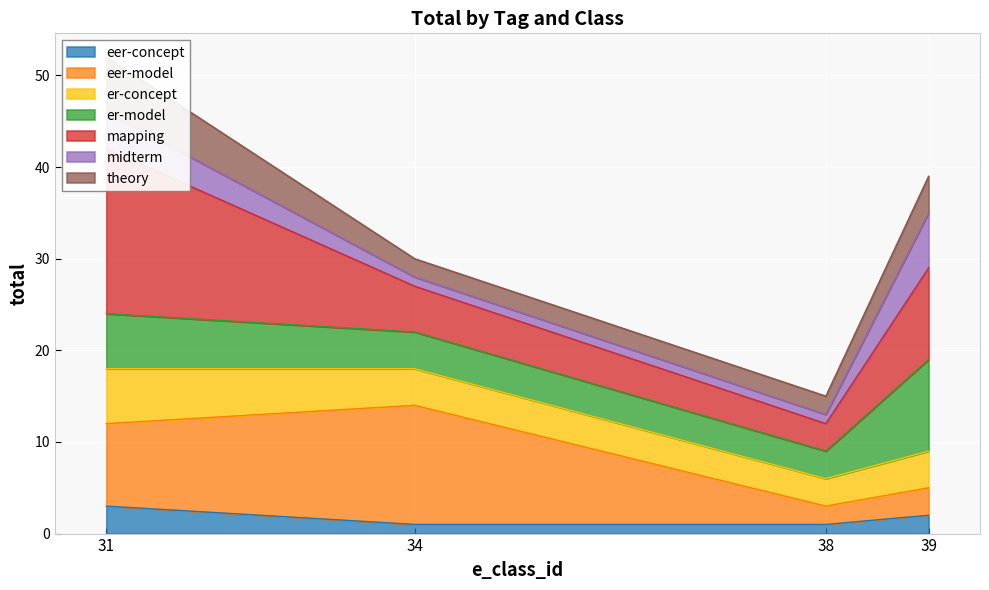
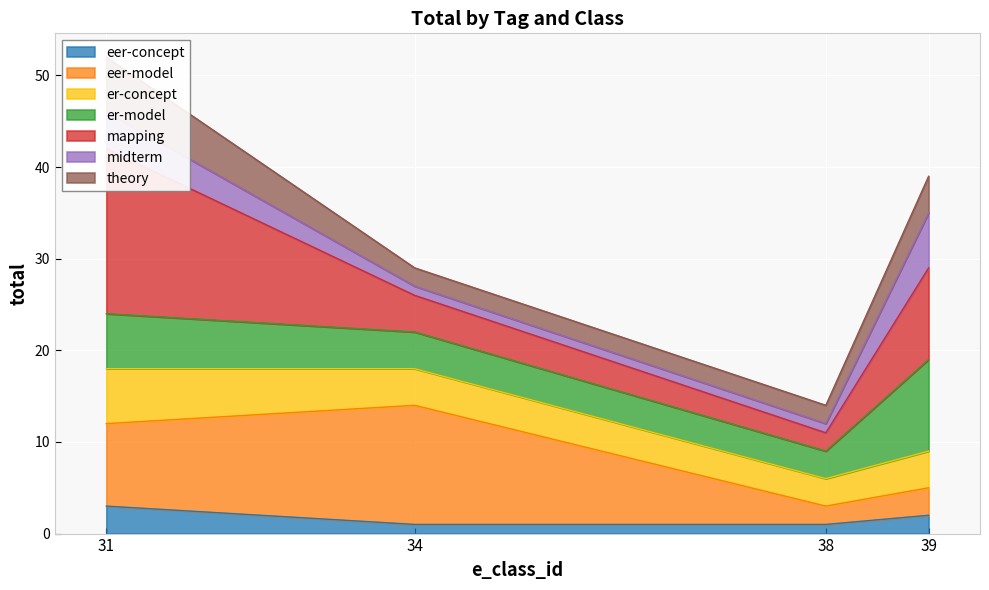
  {
    "eer-concept": {
      "31": 3,
      "34": 1,
      "38": 1,
      "39": 2
    },
    "eer-model": {
      "31": 9,
      "34": 13,
      "38": 2,
      "39": 3
    },
    "er-concept": {
      "31": 18,
      "34": 18,
      "38": 6,
      "39": 9
    },
    "er-model": {
      "31": 6,
      "34": 4,
      "38": 3,
      "39": 10
    },
    "mapping": {
-     "34": 5,
-     "38": 3,
+     "34": 4,
+     "38": 2,
      "39": 10
    },
    "midterm": {
      "34": 1,
      "38": 1,
      "39": 6
    },
    "theory": {
      "34": 2,
      "38": 2,
      "39": 4
    }
  }
